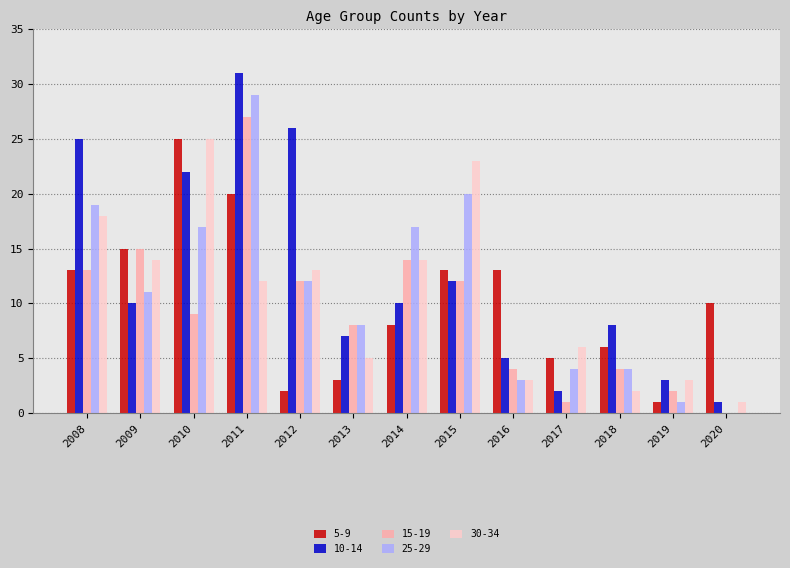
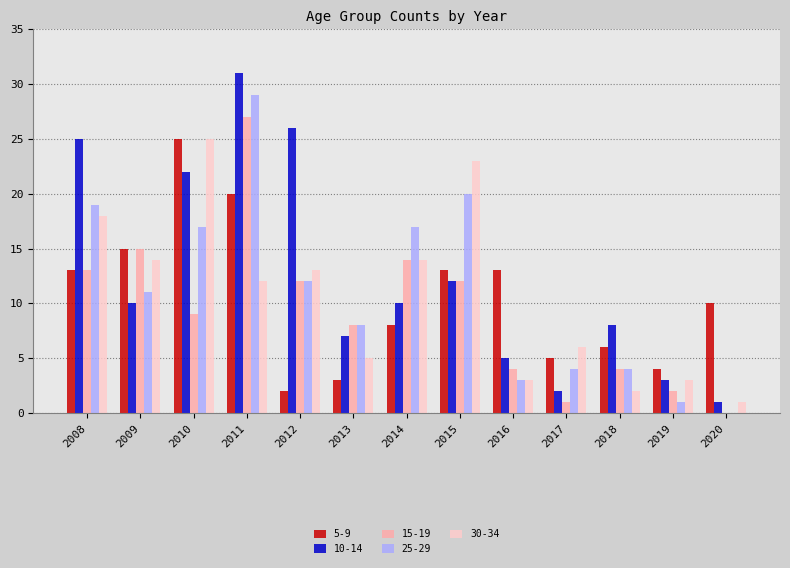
  {
    "5-9": {
      "2008": 13,
      "2009": 15,
      "2010": 25,
      "2011": 20,
      "2012": 2,
      "2013": 3,
      "2014": 8,
      "2015": 13,
      "2016": 13,
      "2017": 5,
      "2018": 6,
-     "2019": 1,
+     "2019": 4,
      "2020": 10
    },
    "10-14": {
      "2008": 25,
      "2009": 10,
      "2010": 22,
      "2011": 31,
      "2012": 26,
      "2013": 7,
      "2014": 10,
      "2015": 12,
      "2016": 5,
      "2017": 2,
      "2018": 8,
      "2019": 3,
      "2020": 1
    },
    "25-29": {
      "2008": 19,
      "2009": 11,
      "2010": 17,
      "2011": 29,
      "2012": 12,
      "2013": 8,
      "2014": 17,
      "2015": 20,
      "2016": 3,
      "2017": 4,
      "2018": 4,
      "2019": 1,
      "2020": 0
    }
  }
